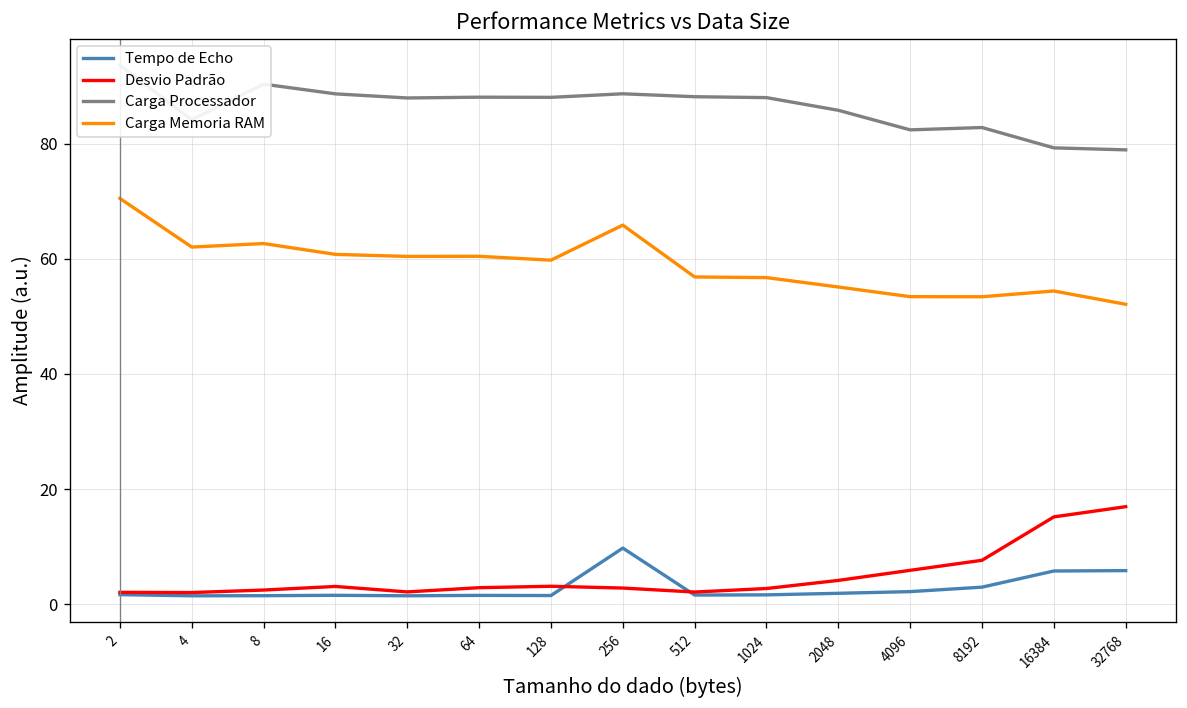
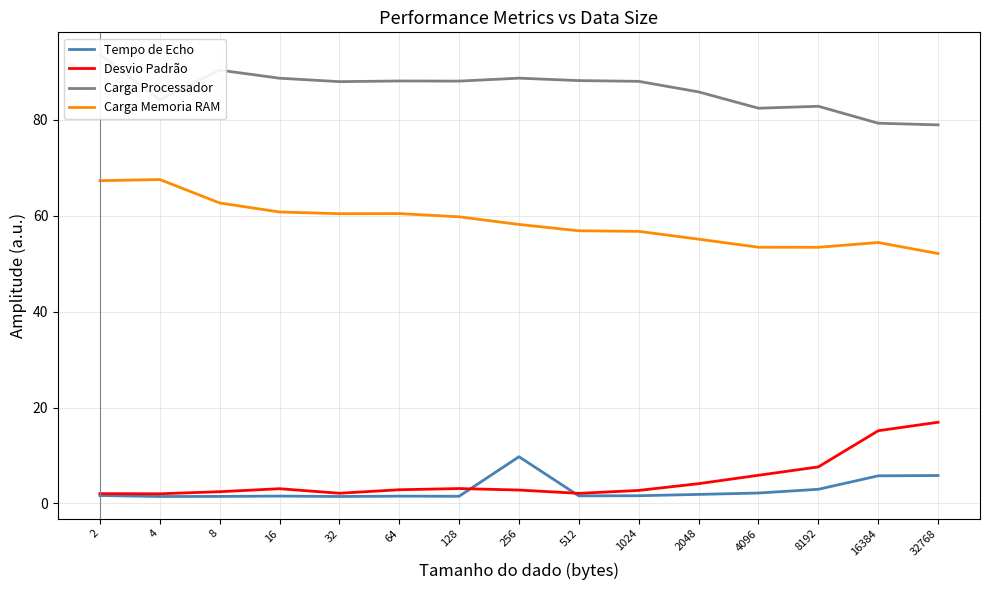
  {
    "Tempo de Echo": {
      "4": 1,
      "8": 1,
      "16": 2,
      "32": 1,
      "64": 2,
      "128": 1,
      "256": 10,
      "1024": 2,
      "2048": 2,
      "4096": 2,
      "8192": 3,
      "16384": 6,
      "32768": 6
    },
    "Desvio Padrão": {
      "4": 2,
      "8": 2,
      "16": 3,
      "32": 2,
      "64": 3,
      "128": 3,
      "256": 3,
      "1024": 3,
      "2048": 4,
      "4096": 6,
      "8192": 8,
      "16384": 15,
      "32768": 17
    },
    "Carga Processador": {
      "16": 89,
      "32": 88,
      "64": 88,
      "128": 88,
      "256": 89,
      "512": 88,
      "1024": 88,
      "2048": 86,
      "4096": 82,
      "8192": 83,
      "16384": 79,
      "32768": 79
    },
    "Carga Memoria RAM": {
-     "2": 71,
-     "4": 62,
+     "2": 67,
+     "4": 68,
      "8": 63,
      "16": 61,
      "32": 60,
      "64": 60,
      "128": 60,
-     "256": 66,
+     "256": 58,
      "512": 57,
      "1024": 57,
      "2048": 55,
      "4096": 53,
      "8192": 53,
      "16384": 54,
      "32768": 52
    }
  }
